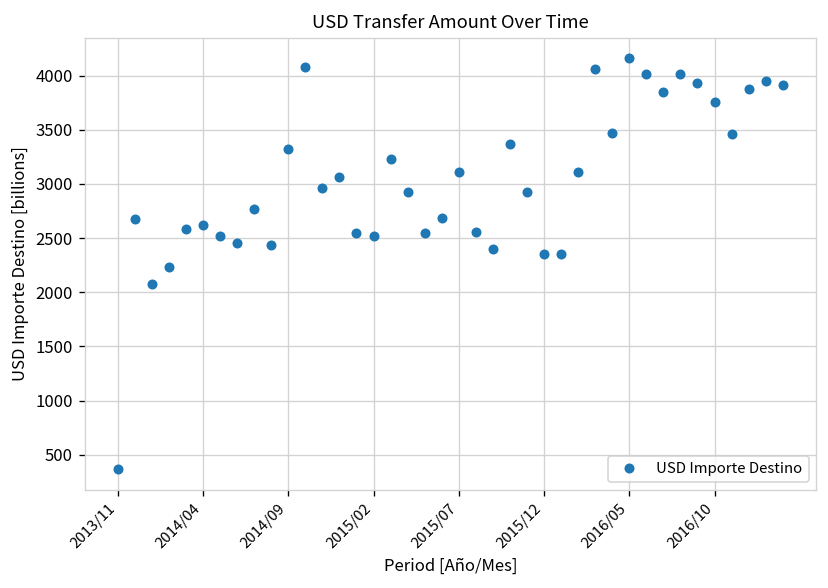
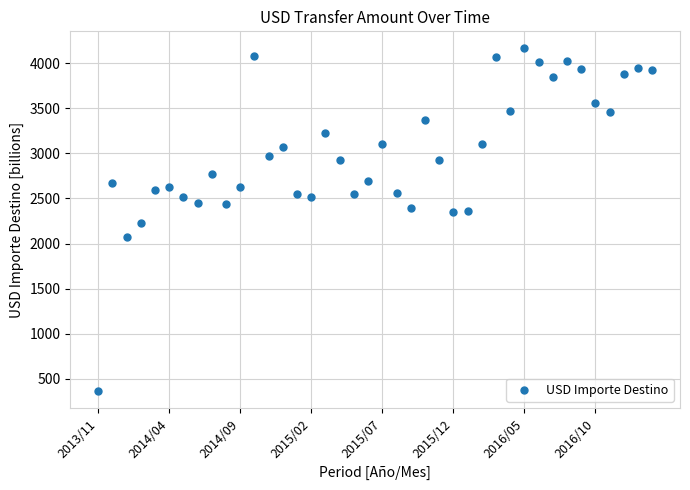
  {
    "2013/11": 400,
    "2014/04": 2600,
-   "2014/09": 3300,
+   "2014/09": 2600,
    "2015/02": 2500,
    "2015/07": 3100,
    "2015/12": 2400,
    "2016/05": 4200,
-   "2016/10": 3800
+   "2016/10": 3600
  }
